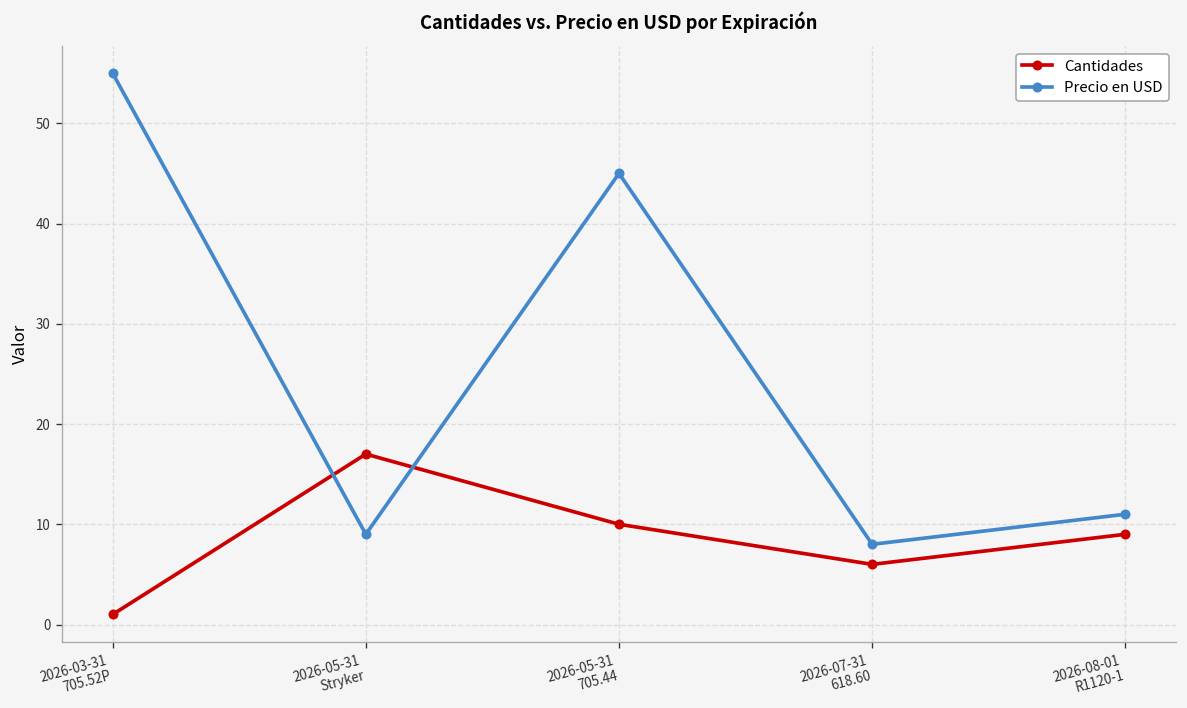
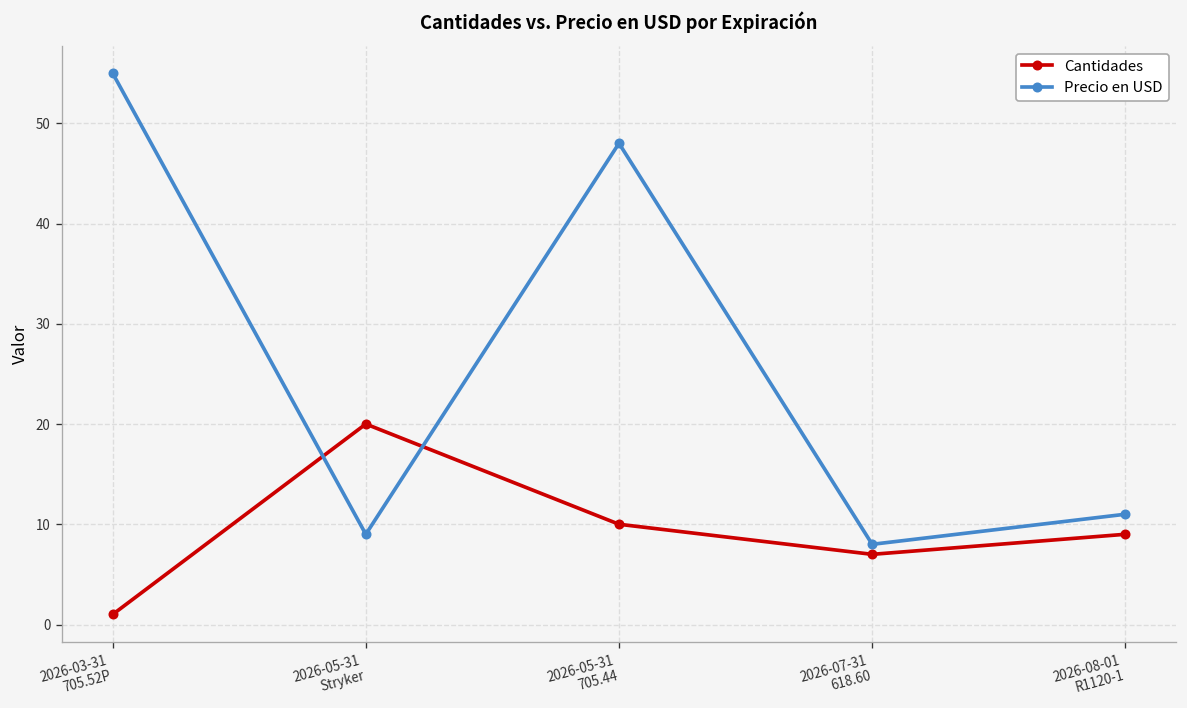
  {
    "Cantidades": {
      "2026-03-31 705.52P": 1,
-     "2026-05-31 Stryker": 17,
+     "2026-05-31 Stryker": 20,
      "2026-05-31 705.44": 10,
-     "2026-07-31 618.60": 6,
+     "2026-07-31 618.60": 7,
      "2026-08-01 R1120-1": 9
    },
    "Precio en USD": {
      "2026-03-31 705.52P": 55,
      "2026-05-31 Stryker": 9,
-     "2026-05-31 705.44": 45,
+     "2026-05-31 705.44": 48,
      "2026-07-31 618.60": 8,
      "2026-08-01 R1120-1": 11
    }
  }
